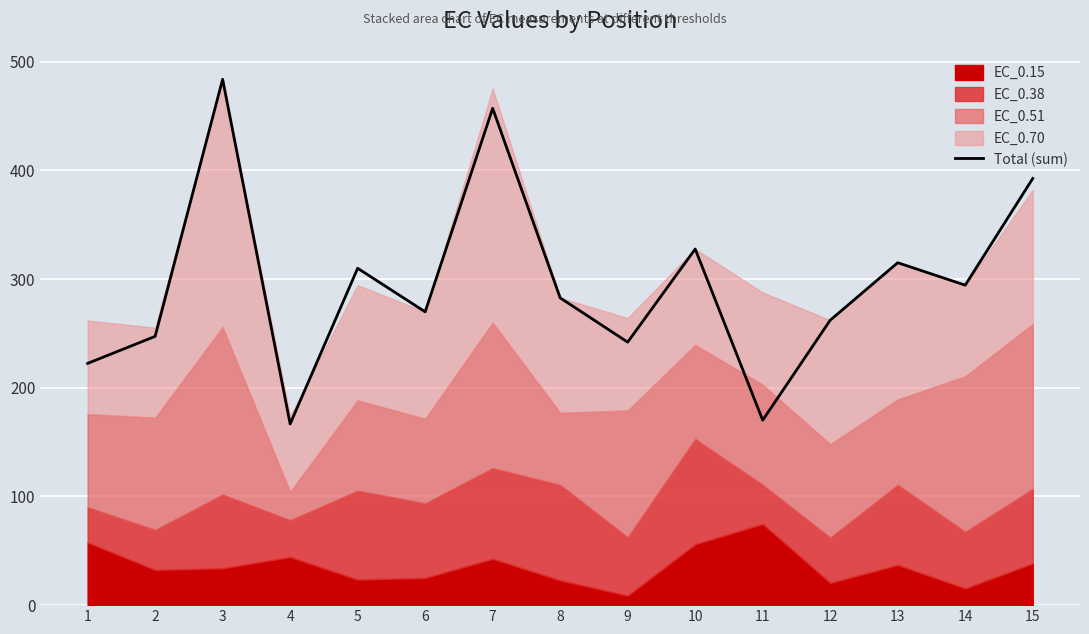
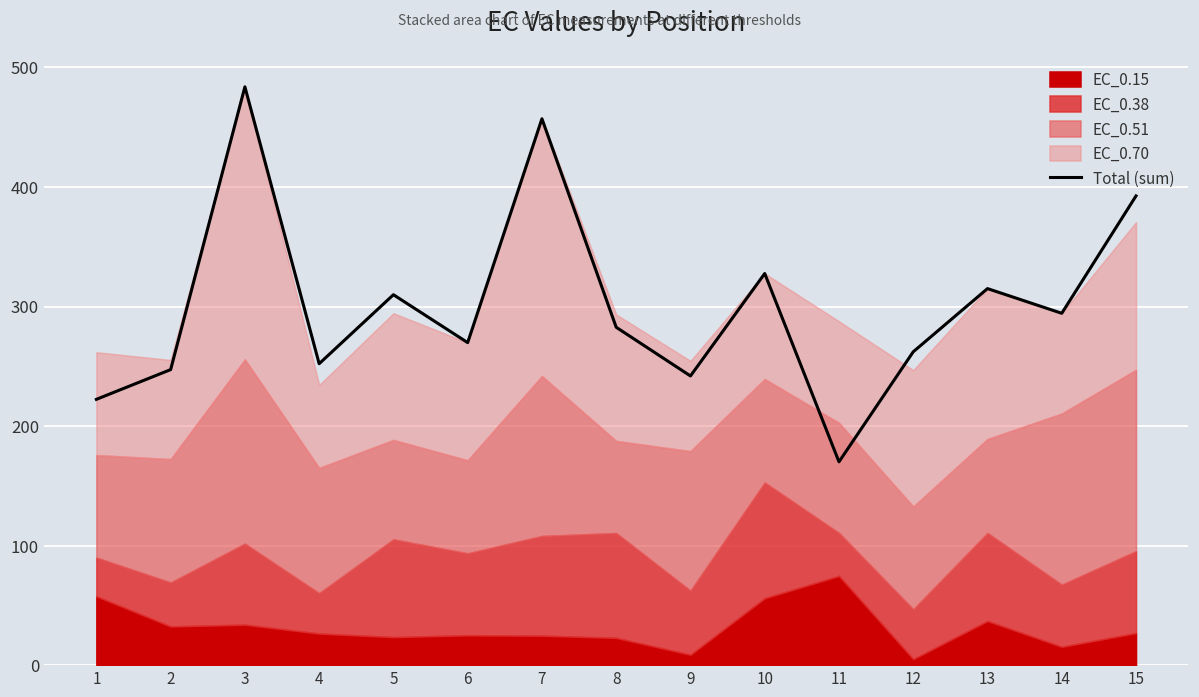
  {
    "Total (sum)": {
      "1": 222,
      "2": 247,
-     "4": 167,
+     "4": 252,
      "5": 310,
      "9": 242,
      "11": 170,
      "15": 393
    },
    "EC_0.15": {
      "1": 58,
      "2": 32,
      "3": 34,
-     "4": 44,
+     "4": 27,
      "5": 24,
      "6": 25,
-     "7": 43,
+     "7": 25,
      "8": 23,
      "9": 9,
      "10": 56,
      "11": 75,
-     "12": 21,
+     "12": 5,
      "13": 37,
      "14": 15,
-     "15": 38
+     "15": 27
    },
    "EC_0.38": {
      "1": 32,
      "2": 37,
      "3": 68,
      "4": 34,
      "5": 82,
      "6": 69,
      "7": 83,
      "8": 88,
      "9": 54,
      "10": 97,
      "11": 36,
      "12": 42,
      "13": 74,
      "14": 52,
      "15": 68
    },
    "EC_0.51": {
      "1": 86,
      "2": 103,
      "3": 154,
-     "4": 26,
+     "4": 105,
      "5": 83,
      "6": 78,
      "7": 134,
-     "8": 66,
+     "8": 77,
      "9": 117,
      "10": 87,
      "11": 92,
      "12": 86,
      "13": 79,
      "14": 143,
      "15": 152
    },
    "EC_0.70": {
      "1": 86,
      "2": 83,
      "4": 69,
      "5": 106,
-     "9": 85,
+     "9": 75,
      "11": 85,
      "15": 123
    }
  }
